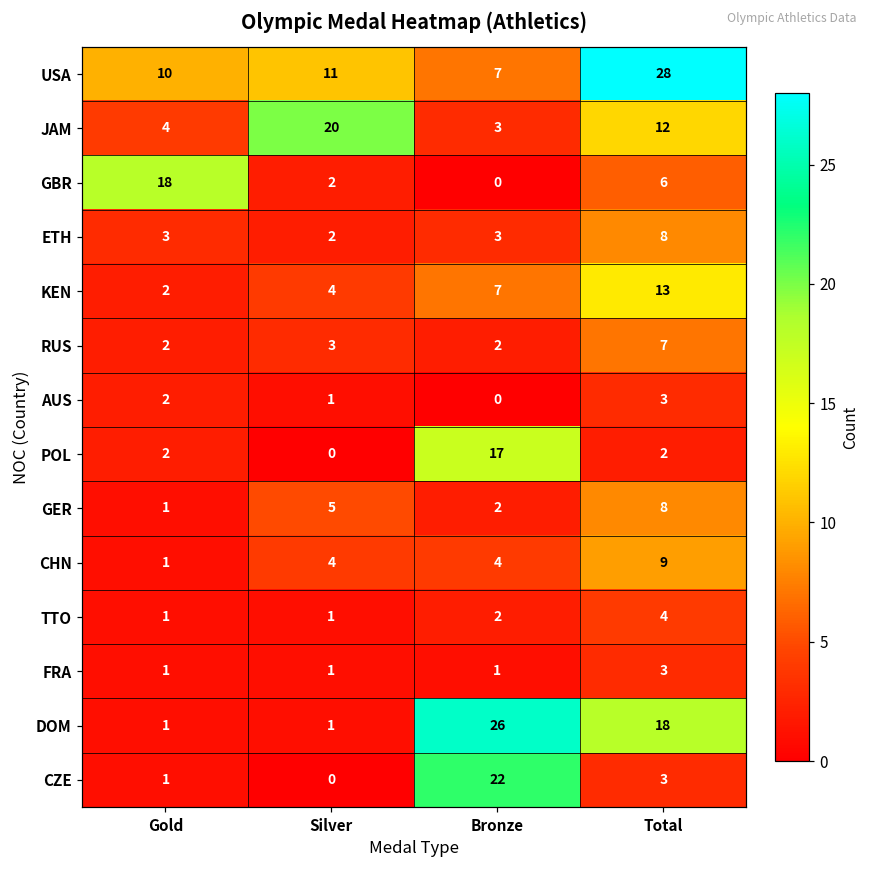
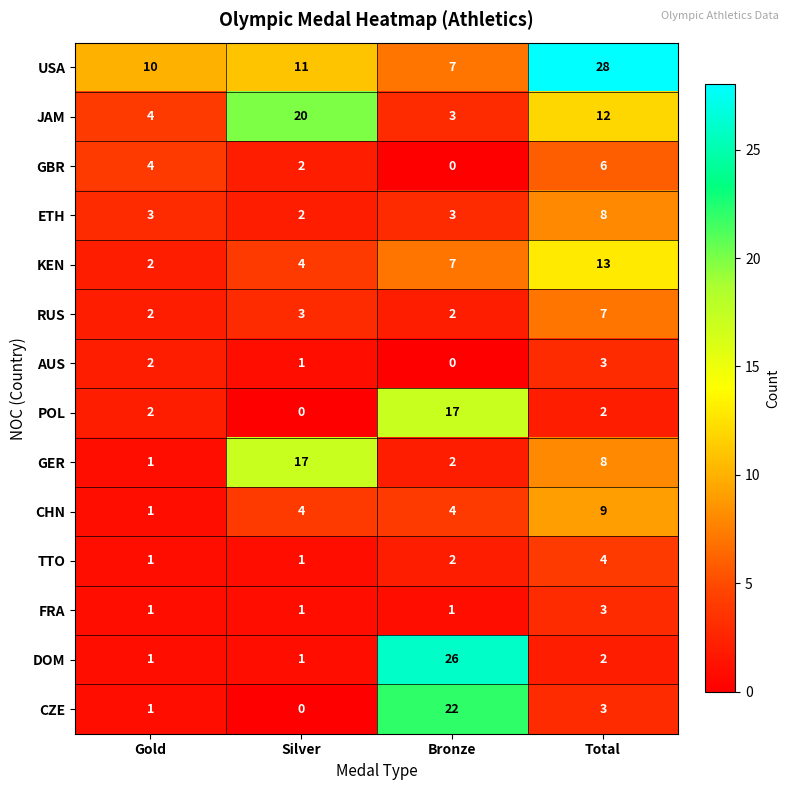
  {
    "USA": {
      "Gold": 10,
      "Silver": 11,
      "Bronze": 7,
      "Total": 28
    },
    "JAM": {
      "Gold": 4,
      "Silver": 20,
      "Bronze": 3,
      "Total": 12
    },
    "GBR": {
-     "Gold": 18,
+     "Gold": 4,
      "Silver": 2,
      "Bronze": 0,
      "Total": 6
    },
    "ETH": {
      "Gold": 3,
      "Silver": 2,
      "Bronze": 3,
      "Total": 8
    },
    "KEN": {
      "Gold": 2,
      "Silver": 4,
      "Bronze": 7,
      "Total": 13
    },
    "RUS": {
      "Gold": 2,
      "Silver": 3,
      "Bronze": 2,
      "Total": 7
    },
    "AUS": {
      "Gold": 2,
      "Silver": 1,
      "Bronze": 0,
      "Total": 3
    },
    "POL": {
      "Gold": 2,
      "Silver": 0,
      "Bronze": 17,
      "Total": 2
    },
    "GER": {
      "Gold": 1,
-     "Silver": 5,
+     "Silver": 17,
      "Bronze": 2,
      "Total": 8
    },
    "CHN": {
      "Gold": 1,
      "Silver": 4,
      "Bronze": 4,
      "Total": 9
    },
    "TTO": {
      "Gold": 1,
      "Silver": 1,
      "Bronze": 2,
      "Total": 4
    },
    "FRA": {
      "Gold": 1,
      "Silver": 1,
      "Bronze": 1,
      "Total": 3
    },
    "DOM": {
      "Gold": 1,
      "Silver": 1,
      "Bronze": 26,
-     "Total": 18
+     "Total": 2
    },
    "CZE": {
      "Gold": 1,
      "Silver": 0,
      "Bronze": 22,
      "Total": 3
    }
  }
